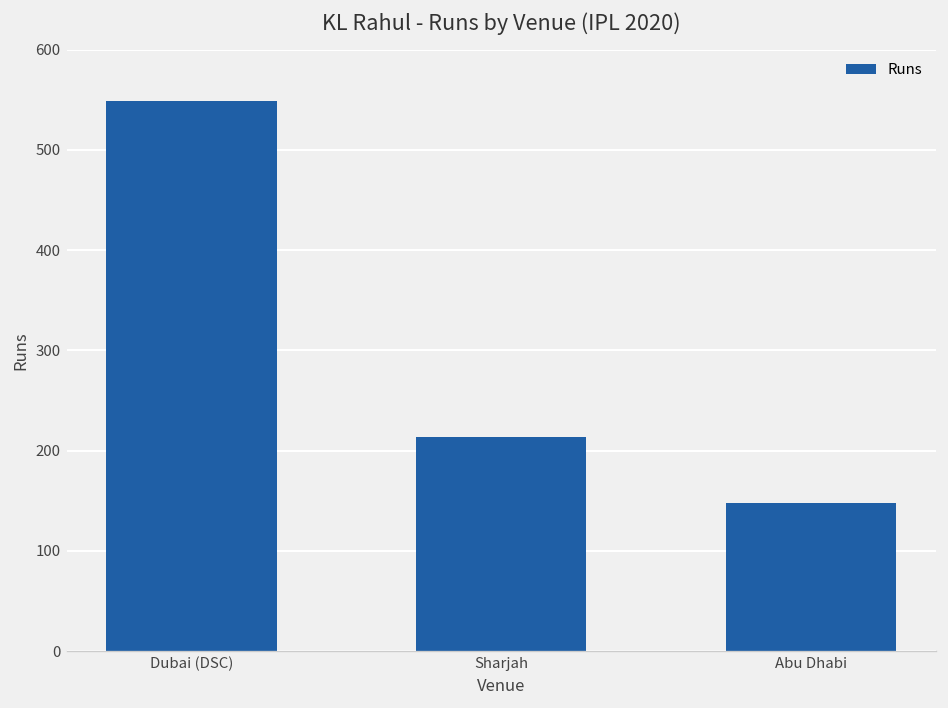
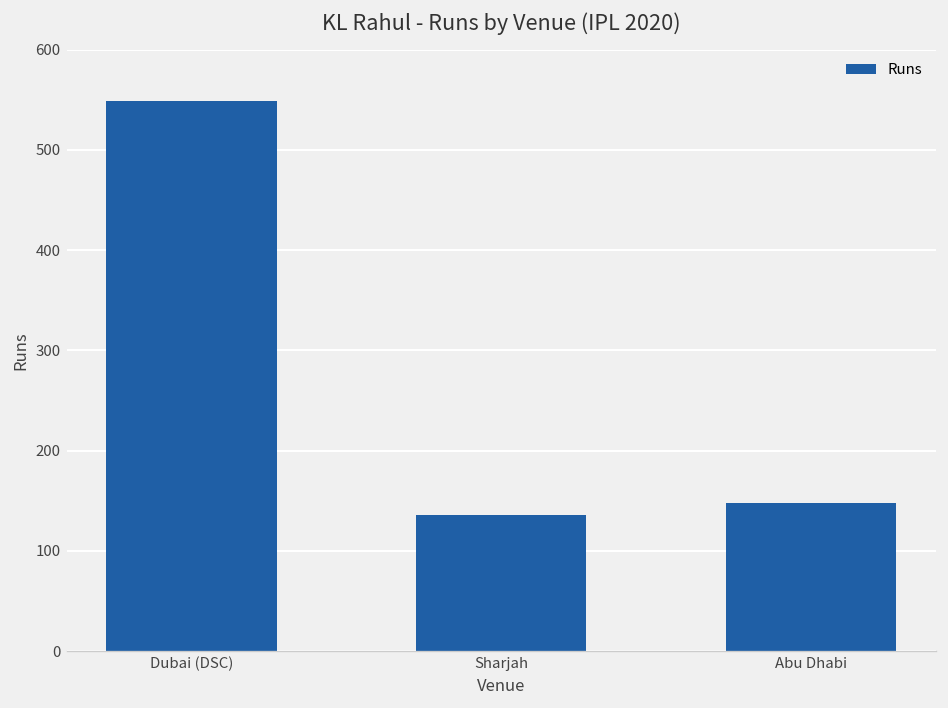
  {
    "Dubai (DSC)": 550,
-   "Sharjah": 210,
+   "Sharjah": 140,
    "Abu Dhabi": 150
  }
